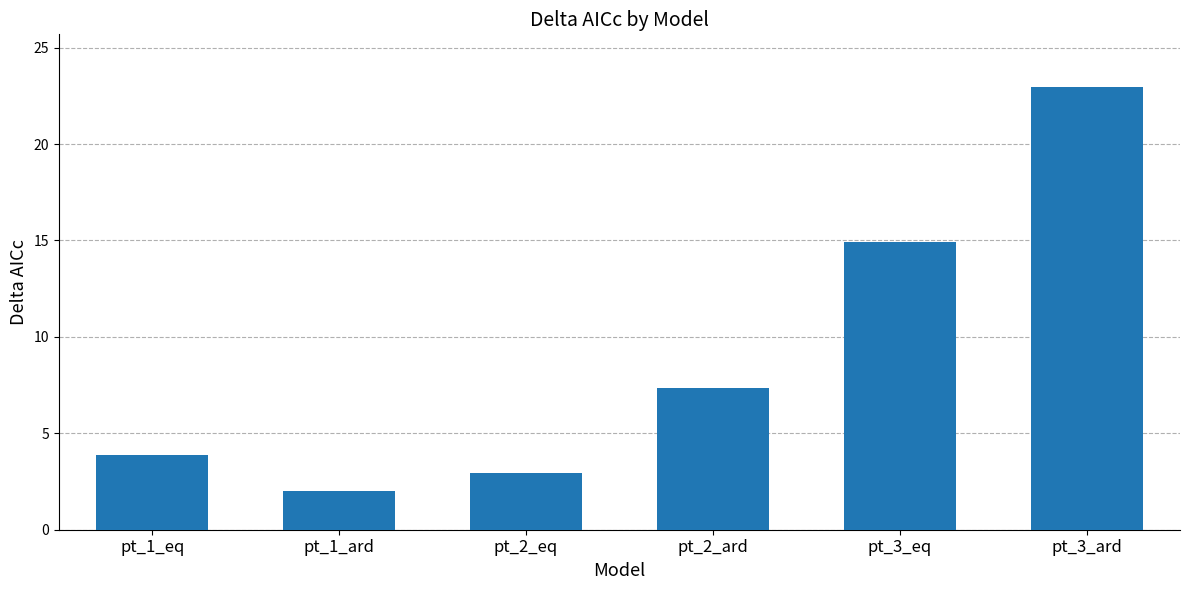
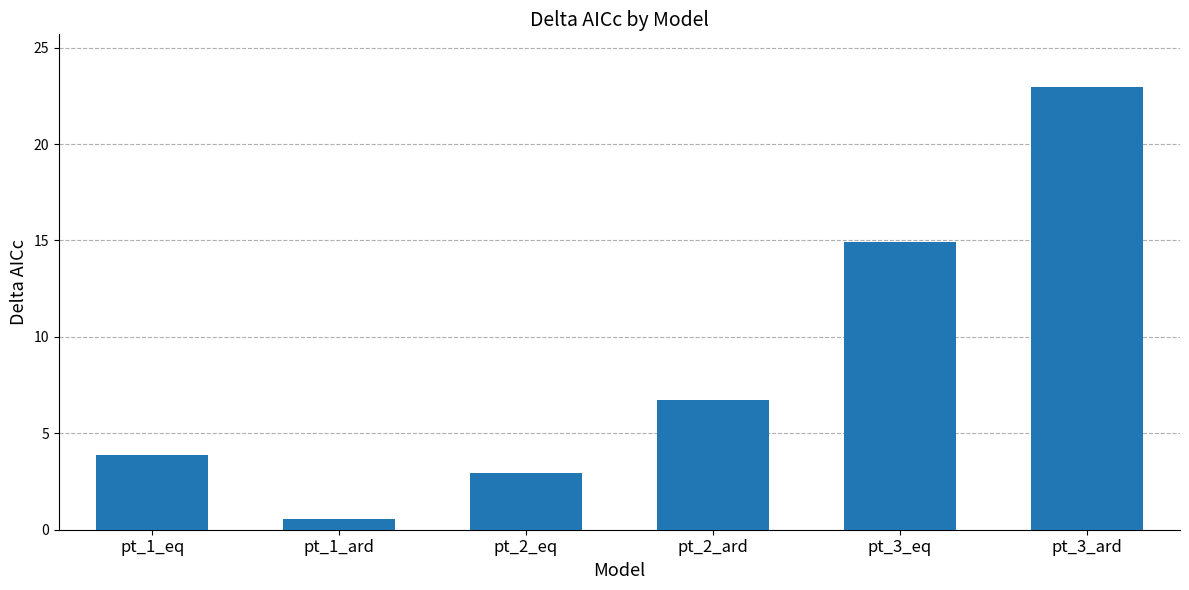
  {
    "pt_1_eq": 3.9,
-   "pt_1_ard": 2.0,
+   "pt_1_ard": 0.5,
    "pt_2_eq": 2.9,
-   "pt_2_ard": 7.3,
+   "pt_2_ard": 6.7,
    "pt_3_eq": 14.9,
    "pt_3_ard": 22.9
  }
